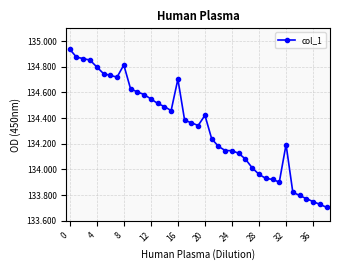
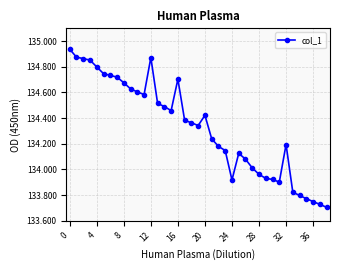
  {
    "0": 134.94,
    "4": 134.80,
-   "8": 134.81,
-   "12": 134.55,
+   "8": 134.68,
+   "12": 134.87,
    "16": 134.70,
    "20": 134.42,
-   "24": 134.15,
+   "24": 133.92,
    "28": 133.96,
    "32": 134.19,
    "36": 133.75
  }
